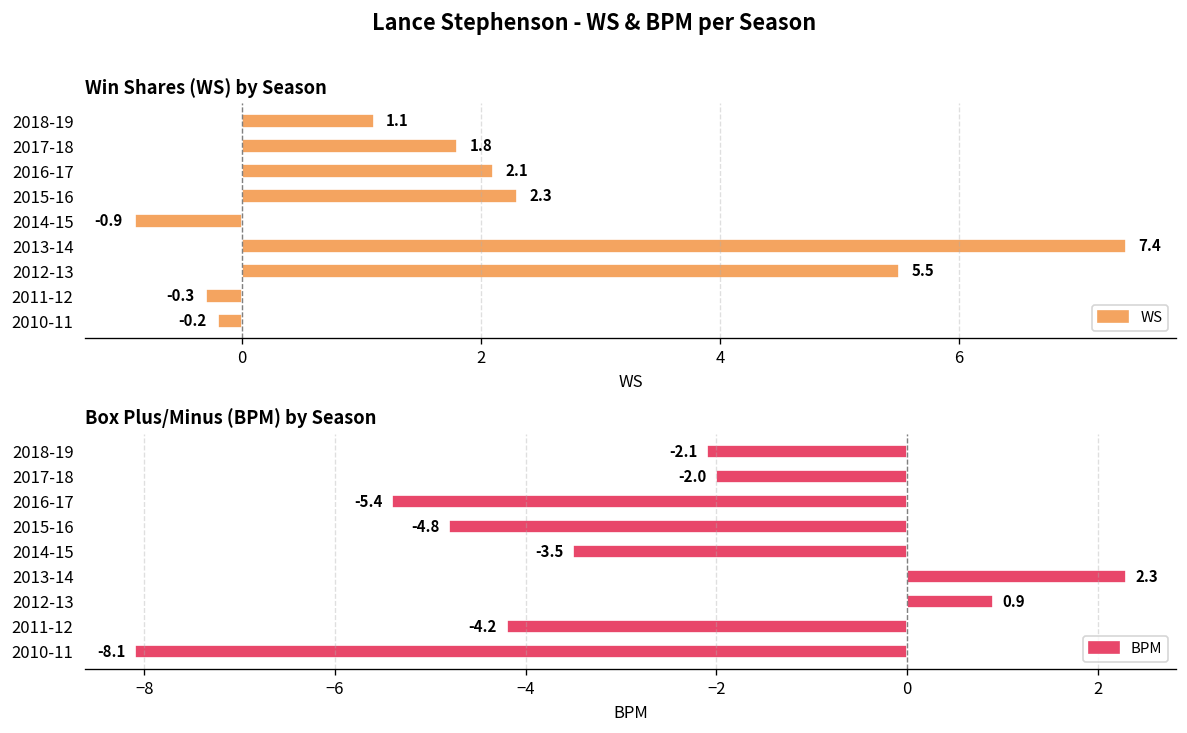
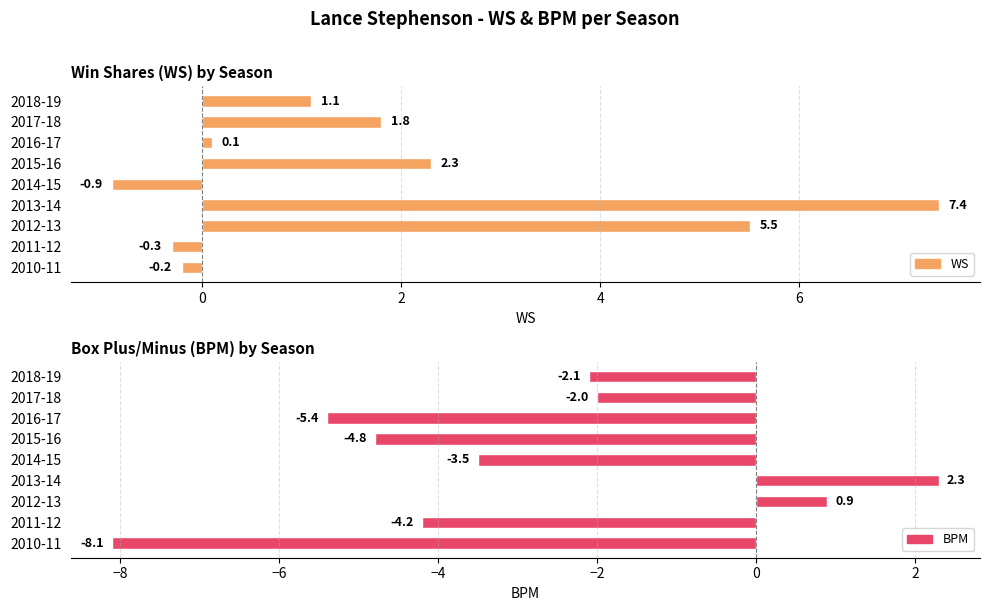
  {
    "Win Shares (WS) by Season": {
      "2018-19": 1.1,
      "2017-18": 1.8,
-     "2016-17": 2.1,
+     "2016-17": 0.1,
      "2015-16": 2.3,
      "2014-15": -0.9,
      "2013-14": 7.4,
      "2012-13": 5.5,
      "2011-12": -0.3,
      "2010-11": -0.2
    },
    "Box Plus/Minus (BPM) by Season": {
      "2018-19": -2.1,
      "2017-18": -2.0,
      "2016-17": -5.4,
      "2015-16": -4.8,
      "2014-15": -3.5,
      "2013-14": 2.3,
      "2012-13": 0.9,
      "2011-12": -4.2,
      "2010-11": -8.1
    }
  }
